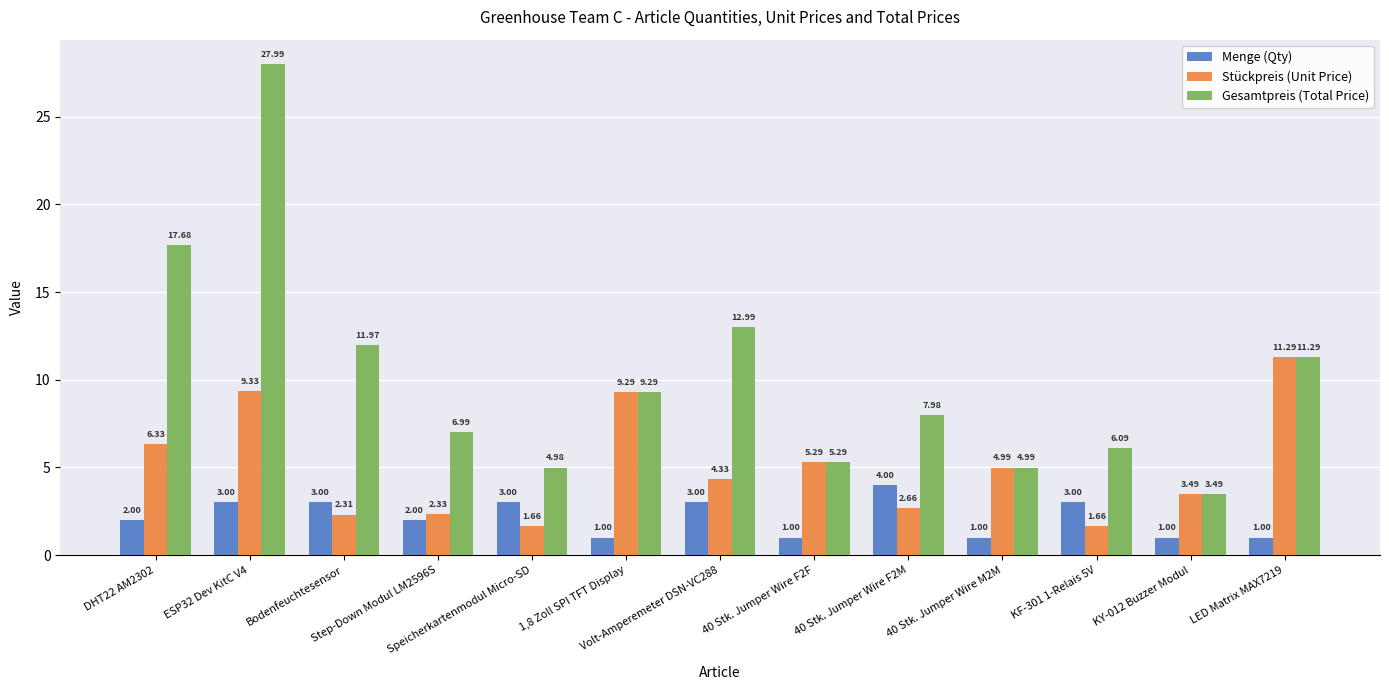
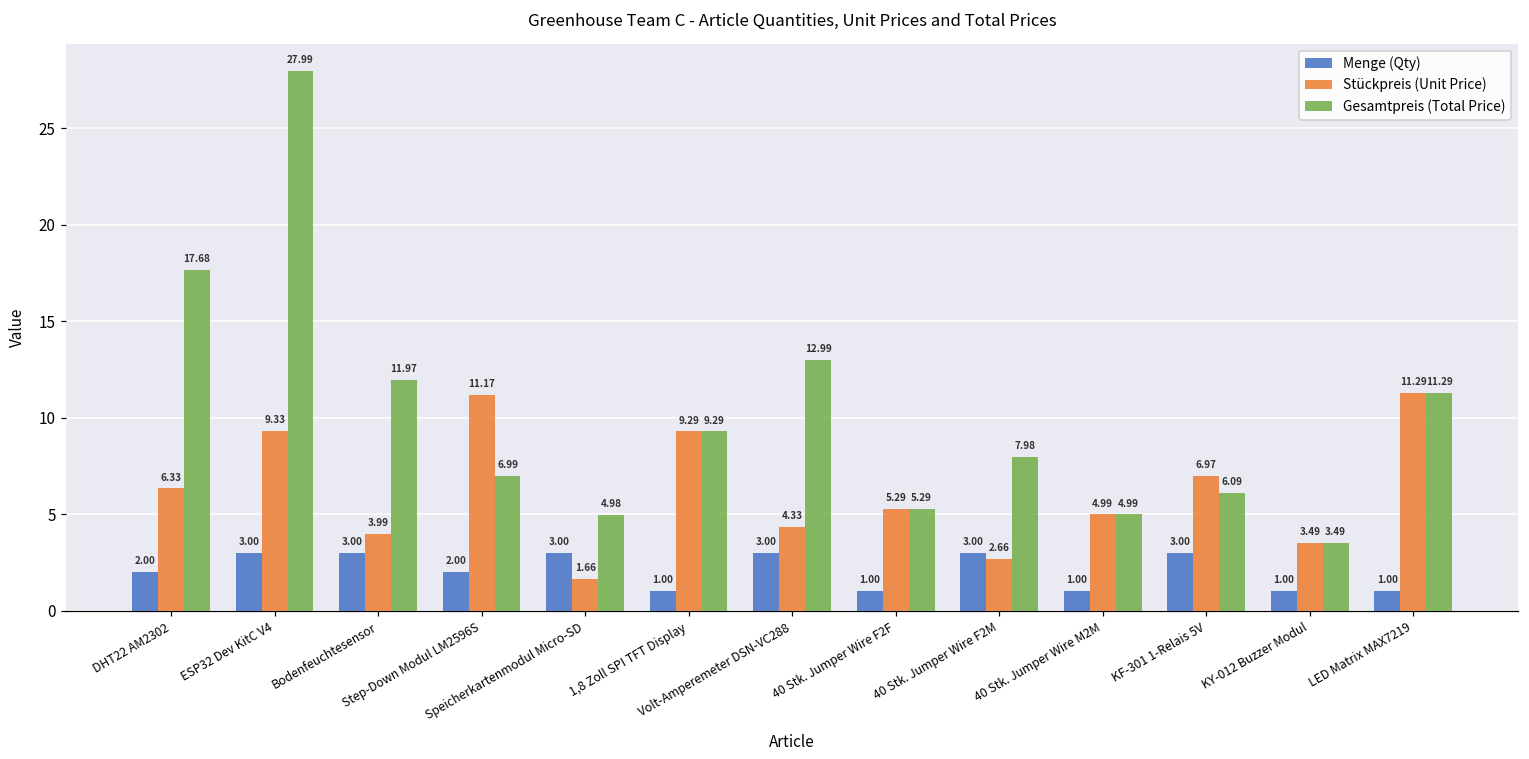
  {
    "Menge (Qty)": {
      "DHT22 AM2302": 2.00,
      "ESP32 Dev KitC V4": 3.00,
      "Bodenfeuchtesensor": 3.00,
      "Step-Down Modul LM2596S": 2.00,
      "Speicherkartenmodul Micro-SD": 3.00,
      "1,8 Zoll SPI TFT Display": 1.00,
      "Volt-Amperemeter DSN-VC288": 3.00,
      "40 Stk. Jumper Wire F2F": 1.00,
-     "40 Stk. Jumper Wire F2M": 4.00,
+     "40 Stk. Jumper Wire F2M": 3.00,
      "40 Stk. Jumper Wire M2M": 1.00,
      "KF-301 1-Relais 5V": 3.00,
      "KY-012 Buzzer Modul": 1.00,
      "LED Matrix MAX7219": 1.00
    },
    "Stückpreis (Unit Price)": {
      "DHT22 AM2302": 6.33,
      "ESP32 Dev KitC V4": 9.33,
-     "Bodenfeuchtesensor": 2.31,
-     "Step-Down Modul LM2596S": 2.33,
+     "Bodenfeuchtesensor": 3.99,
+     "Step-Down Modul LM2596S": 11.17,
      "Speicherkartenmodul Micro-SD": 1.66,
      "1,8 Zoll SPI TFT Display": 9.29,
      "Volt-Amperemeter DSN-VC288": 4.33,
      "40 Stk. Jumper Wire F2F": 5.29,
      "40 Stk. Jumper Wire F2M": 2.66,
      "40 Stk. Jumper Wire M2M": 4.99,
-     "KF-301 1-Relais 5V": 1.66,
+     "KF-301 1-Relais 5V": 6.97,
      "KY-012 Buzzer Modul": 3.49,
      "LED Matrix MAX7219": 11.29
    },
    "Gesamtpreis (Total Price)": {
      "DHT22 AM2302": 17.68,
      "ESP32 Dev KitC V4": 27.99,
      "Bodenfeuchtesensor": 11.97,
      "Step-Down Modul LM2596S": 6.99,
      "Speicherkartenmodul Micro-SD": 4.98,
      "1,8 Zoll SPI TFT Display": 9.29,
      "Volt-Amperemeter DSN-VC288": 12.99,
      "40 Stk. Jumper Wire F2F": 5.29,
      "40 Stk. Jumper Wire F2M": 7.98,
      "40 Stk. Jumper Wire M2M": 4.99,
      "KF-301 1-Relais 5V": 6.09,
      "KY-012 Buzzer Modul": 3.49,
      "LED Matrix MAX7219": 11.29
    }
  }
